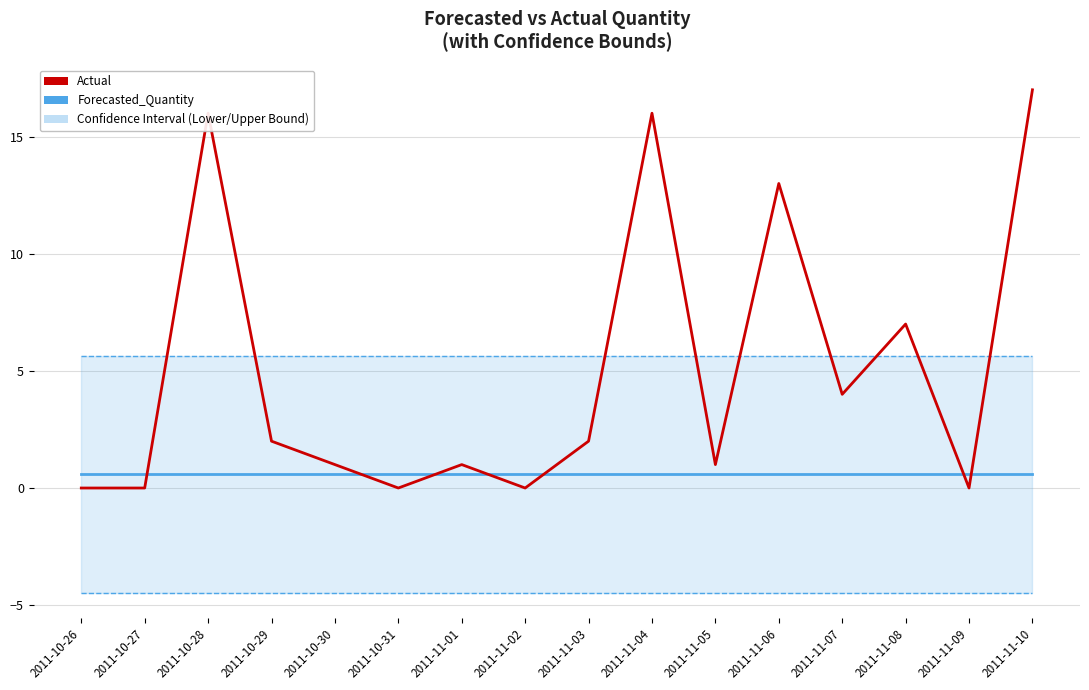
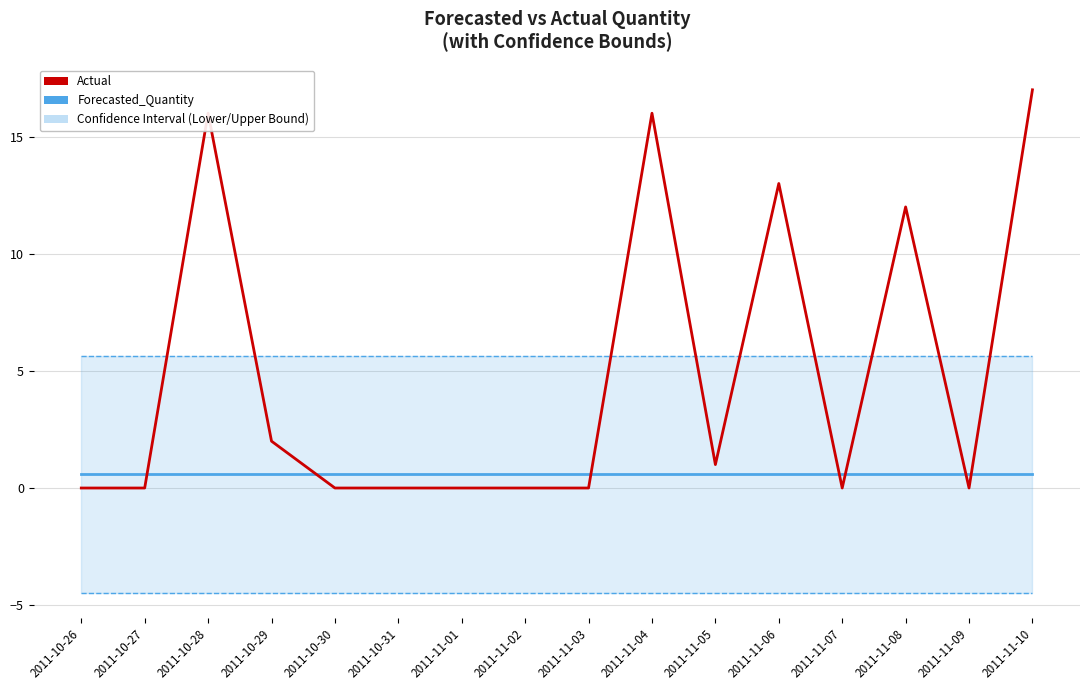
  {
    "Actual": {
      "2011-10-26": 0,
      "2011-10-27": 0,
      "2011-10-29": 2,
-     "2011-10-30": 1,
+     "2011-10-30": 0,
      "2011-10-31": 0,
-     "2011-11-01": 1,
+     "2011-11-01": 0,
      "2011-11-02": 0,
-     "2011-11-03": 2,
+     "2011-11-03": 0,
      "2011-11-04": 16,
      "2011-11-05": 1,
      "2011-11-06": 13,
-     "2011-11-07": 4,
-     "2011-11-08": 7,
+     "2011-11-07": 0,
+     "2011-11-08": 12,
      "2011-11-09": 0,
      "2011-11-10": 17
    }
  }
